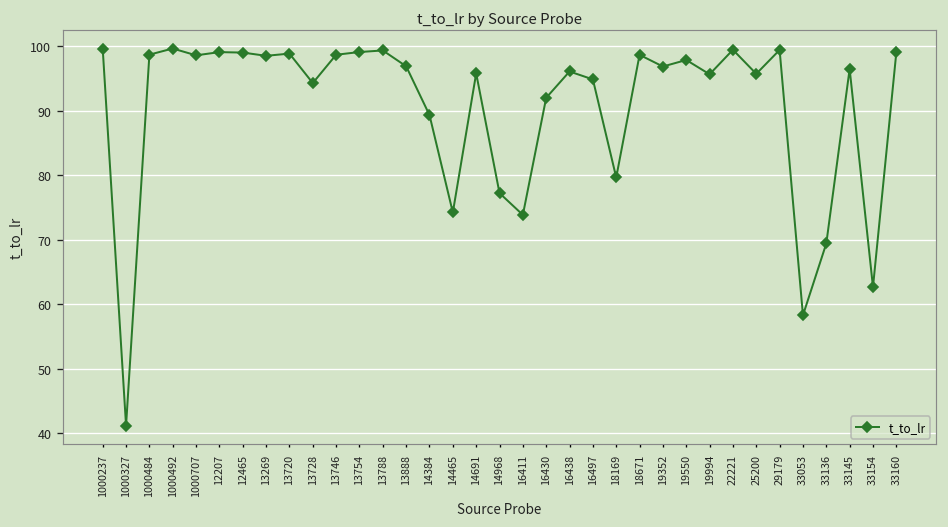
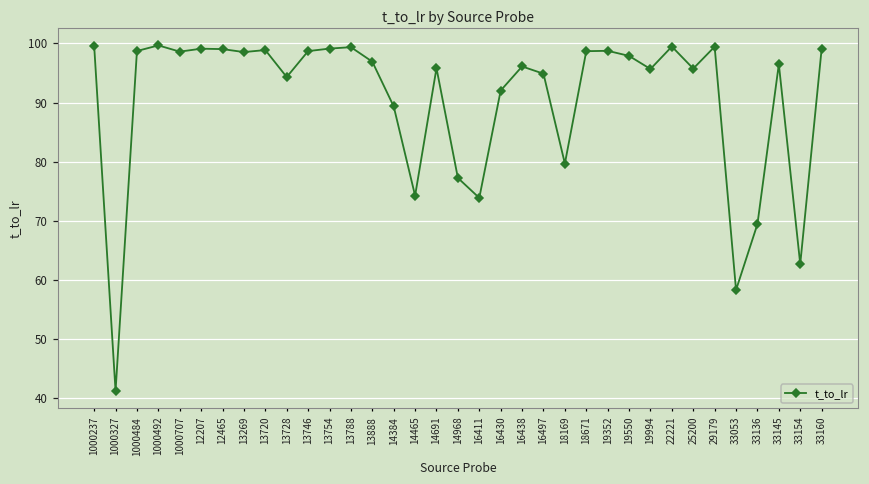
  {
    "1000237": 100,
    "1000327": 41,
    "1000484": 99,
    "1000492": 100,
    "1000707": 99,
    "12207": 99,
    "12465": 99,
    "13269": 99,
    "13720": 99,
    "13728": 94,
    "13746": 99,
    "13754": 99,
    "13788": 99,
    "13888": 97,
    "14384": 89,
    "14465": 74,
    "14691": 96,
    "14968": 77,
    "16411": 74,
    "16430": 92,
    "16438": 96,
    "16497": 95,
    "18169": 80,
    "18671": 99,
-   "19352": 97,
+   "19352": 99,
    "19550": 98,
    "19994": 96,
    "22221": 99,
    "25200": 96,
    "29179": 99,
    "33053": 58,
    "33136": 69,
    "33145": 96,
    "33154": 63,
    "33160": 99
  }
